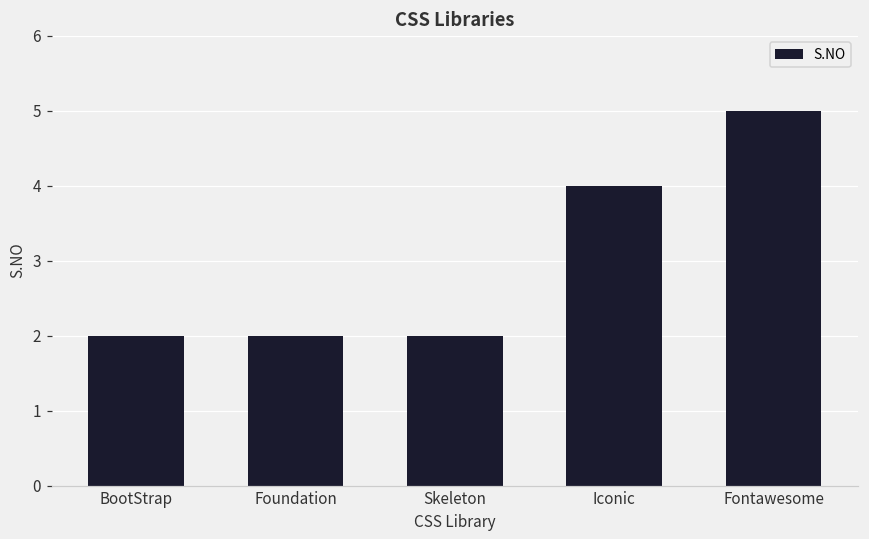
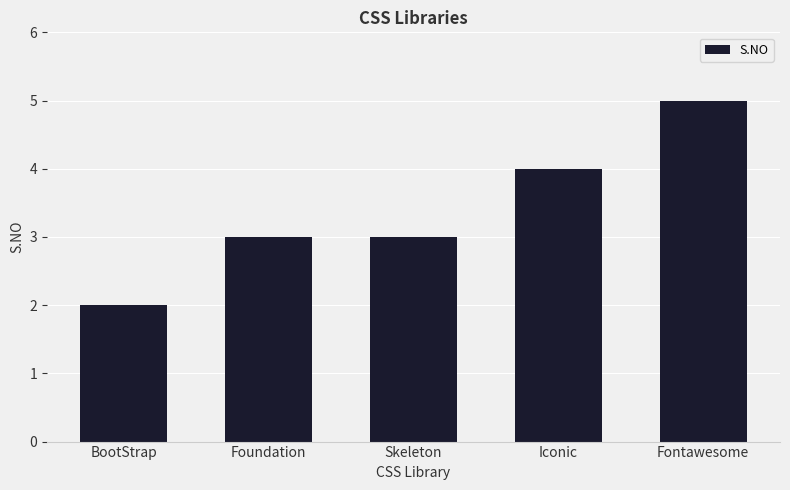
  {
    "BootStrap": 2,
-   "Foundation": 2,
-   "Skeleton": 2,
+   "Foundation": 3,
+   "Skeleton": 3,
    "Iconic": 4,
    "Fontawesome": 5
  }
